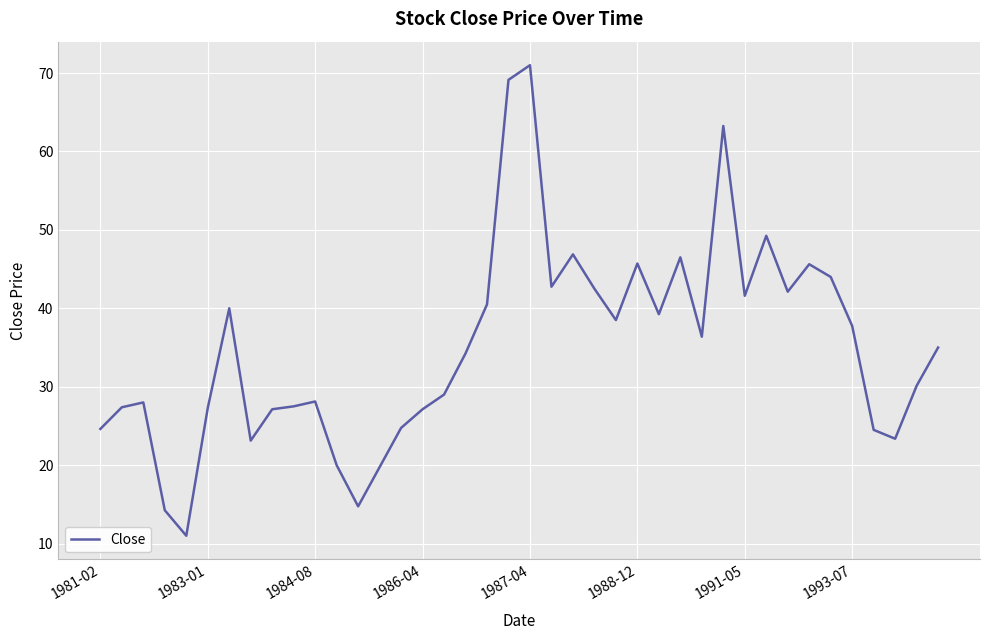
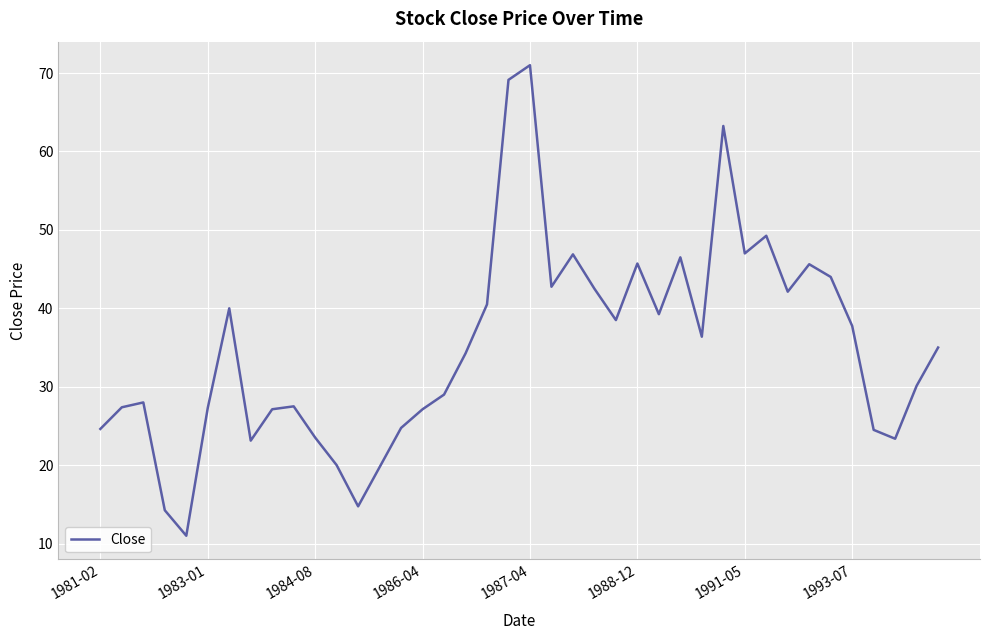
  {
    "1981-02": 25,
    "1983-01": 27,
-   "1984-08": 28,
+   "1984-08": 24,
    "1986-04": 27,
    "1987-04": 71,
    "1988-12": 46,
-   "1991-05": 42,
+   "1991-05": 47,
    "1993-07": 38
  }
